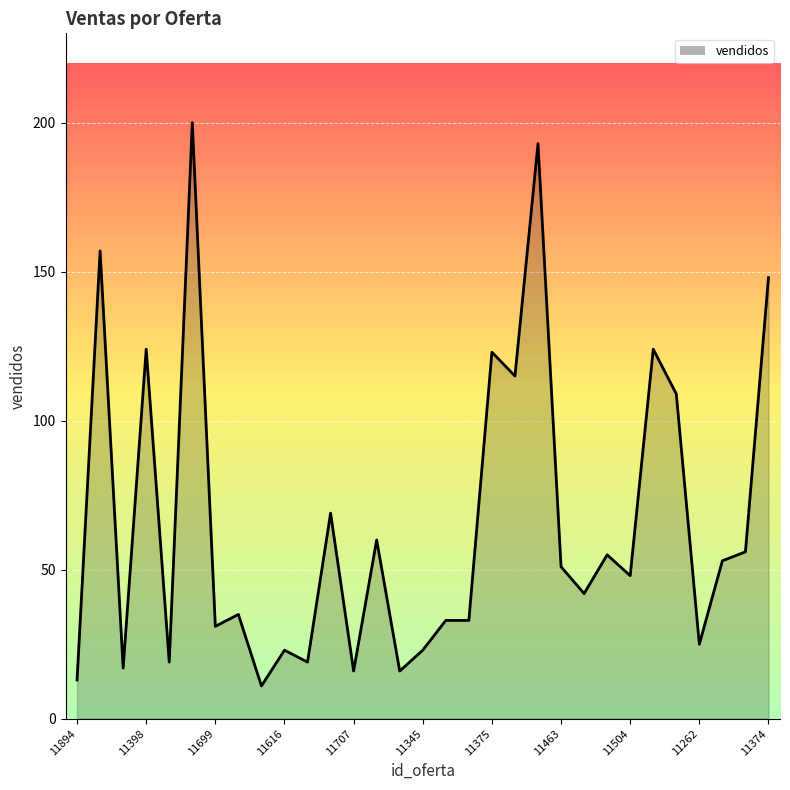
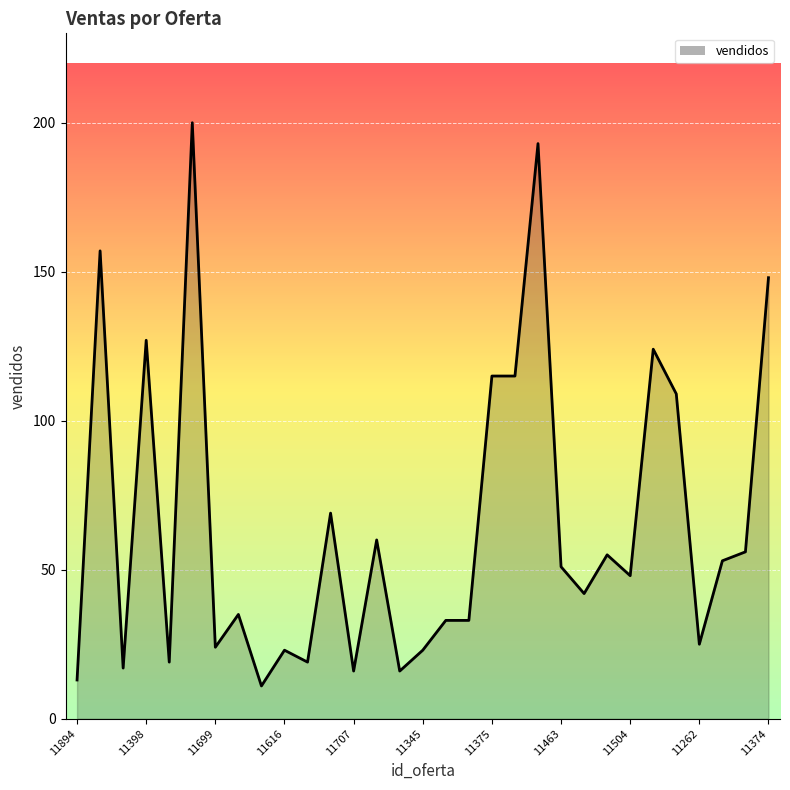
  {
    "11894": 13,
-   "11398": 124,
-   "11699": 31,
+   "11398": 127,
+   "11699": 24,
    "11616": 23,
    "11707": 16,
    "11345": 23,
-   "11375": 123,
+   "11375": 115,
    "11463": 51,
    "11504": 48,
    "11262": 25,
    "11374": 148
  }
